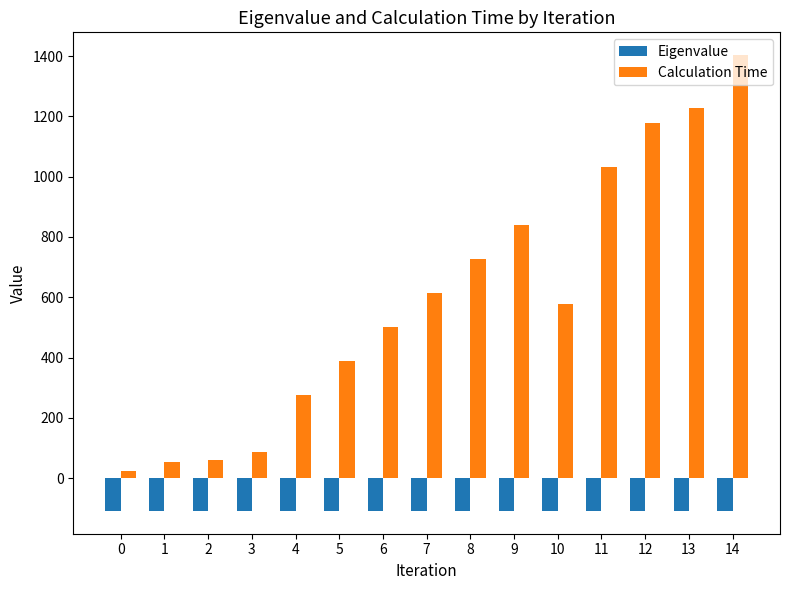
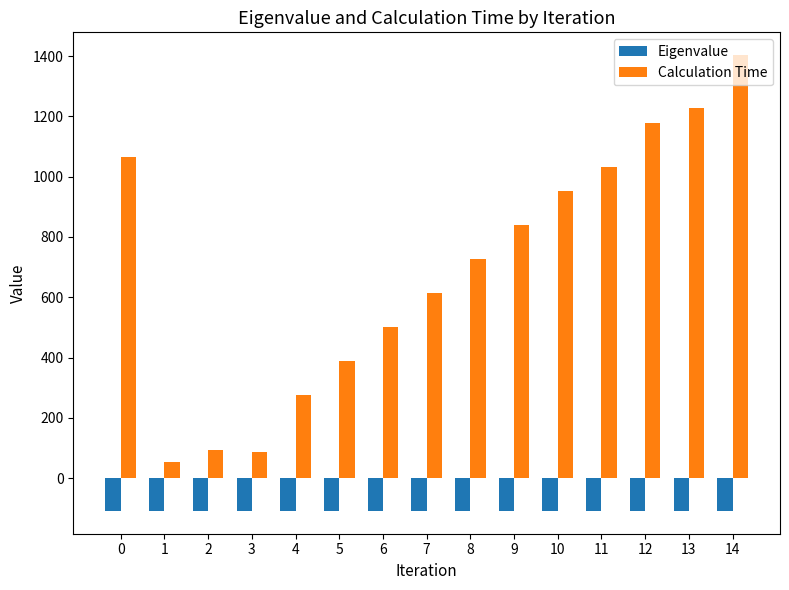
  {
    "Eigenvalue": {
      "0": -110,
      "1": -110,
      "2": -110,
      "3": -110,
      "4": -110,
      "5": -110,
      "6": -110,
      "7": -110,
      "8": -110,
      "9": -110,
      "10": -110,
      "11": -110,
      "12": -110,
      "13": -110,
      "14": -110
    },
    "Calculation Time": {
-     "0": 20,
+     "0": 1070,
      "1": 50,
-     "2": 60,
+     "2": 90,
      "3": 90,
      "4": 270,
      "5": 390,
      "6": 500,
      "7": 610,
      "8": 730,
      "9": 840,
-     "10": 580,
+     "10": 950,
      "11": 1030,
      "12": 1180,
      "13": 1230
    }
  }
